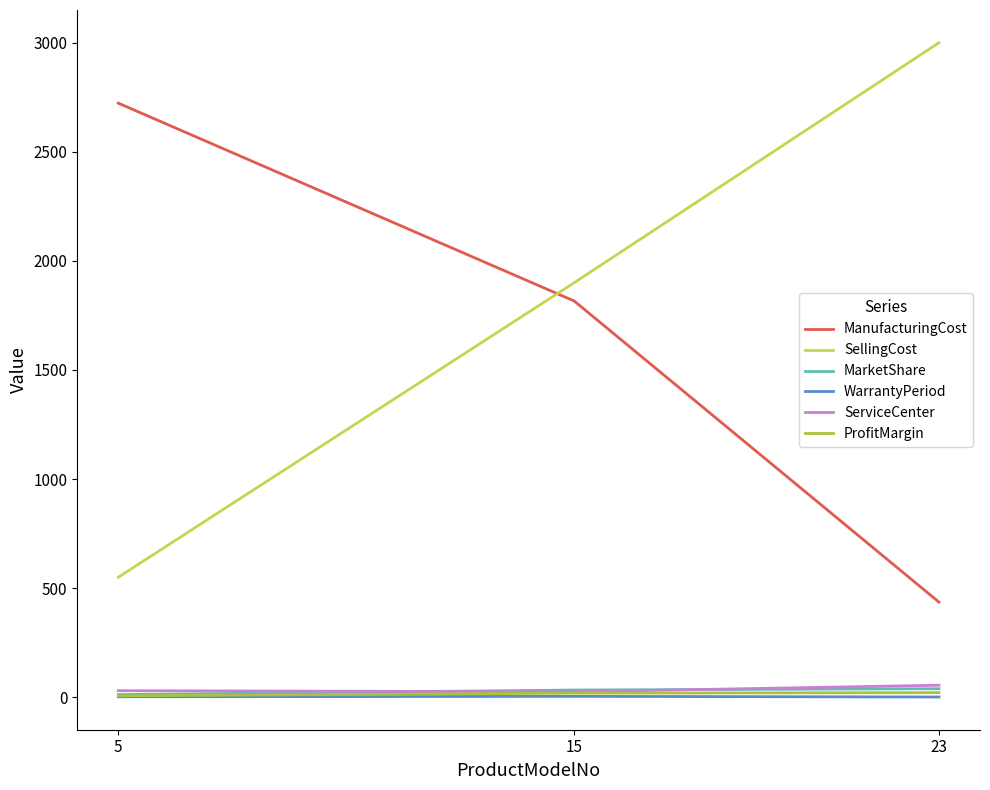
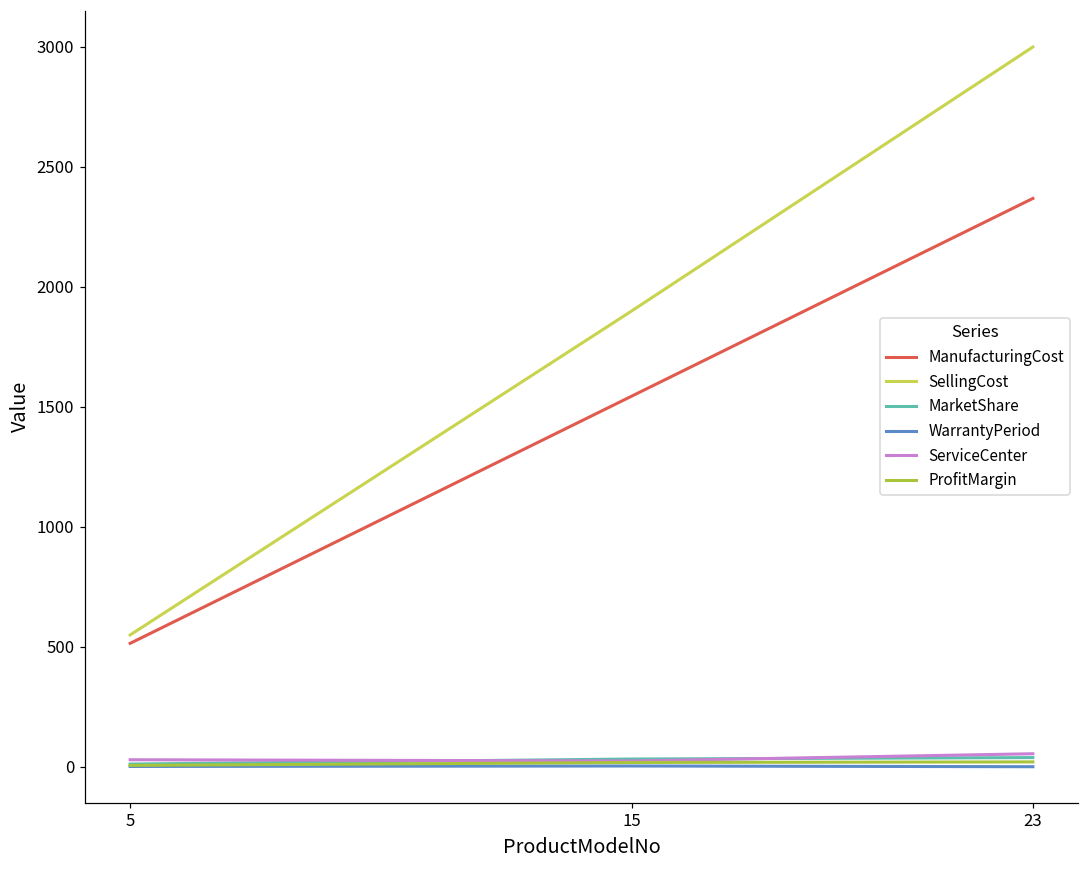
  {
    "ManufacturingCost": {
-     "5": 2720,
-     "15": 1820,
-     "23": 440
+     "5": 520,
+     "15": 1550,
+     "23": 2370
    },
    "MarketShare": {
      "23": 40
    },
    "WarrantyPeriod": {
      "15": 0,
      "23": 0
    },
    "ServiceCenter": {
      "5": 30,
      "23": 60
    }
  }
